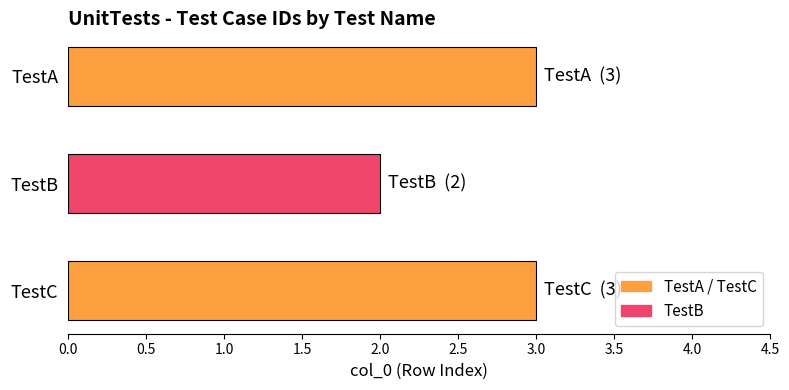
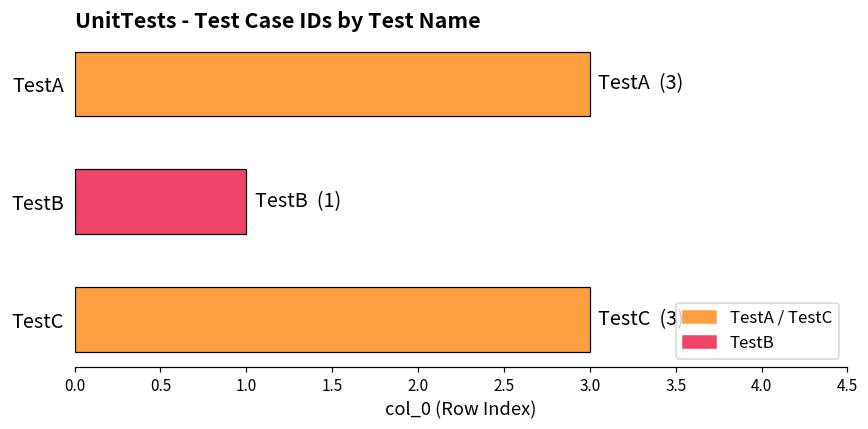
  {
    "TestA": "(3)",
-   "TestB": "(2)"
+   "TestB": "(1)"
  }
